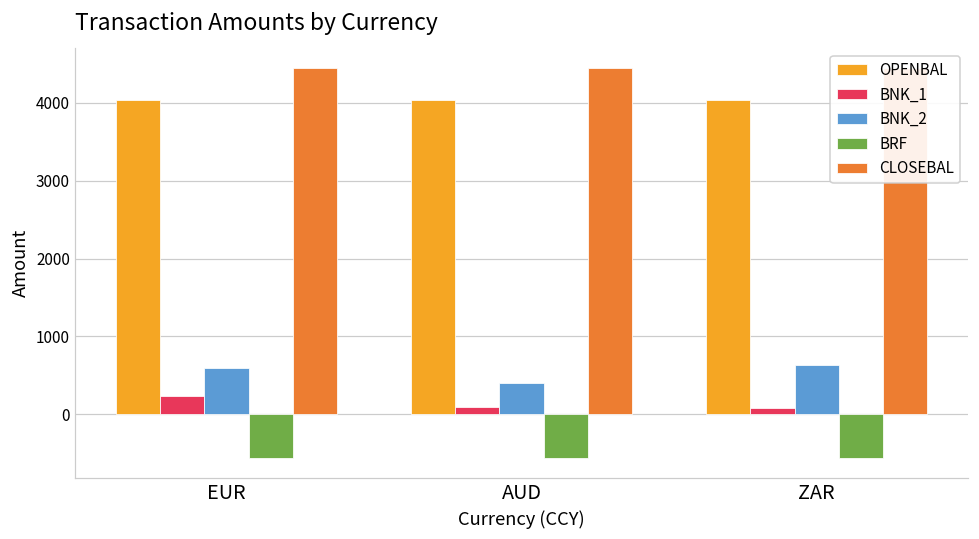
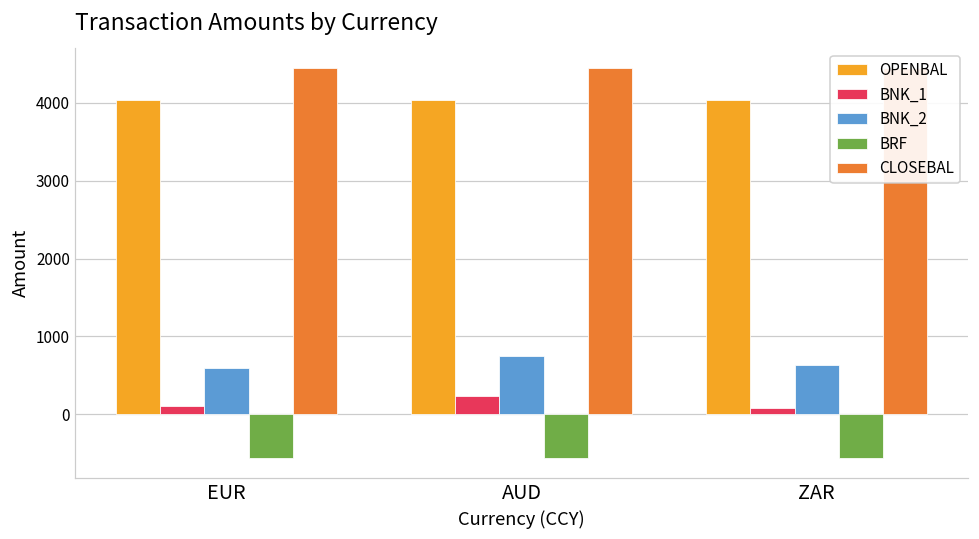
  {
    "BNK_1": {
-     "EUR": 200,
-     "AUD": 100,
+     "EUR": 100,
+     "AUD": 200,
      "ZAR": 100
    },
    "BNK_2": {
      "EUR": 600,
-     "AUD": 400,
+     "AUD": 800,
      "ZAR": 600
    },
    "BRF": {
      "EUR": -600,
      "AUD": -600,
      "ZAR": -600
    }
  }
